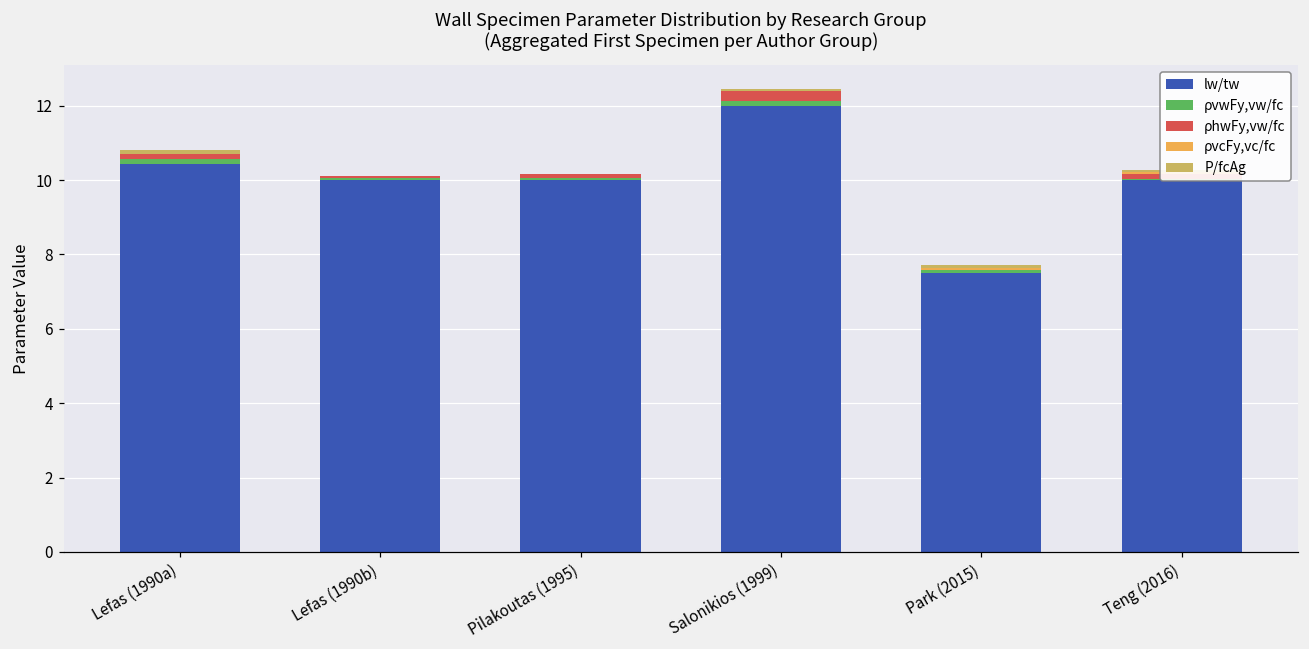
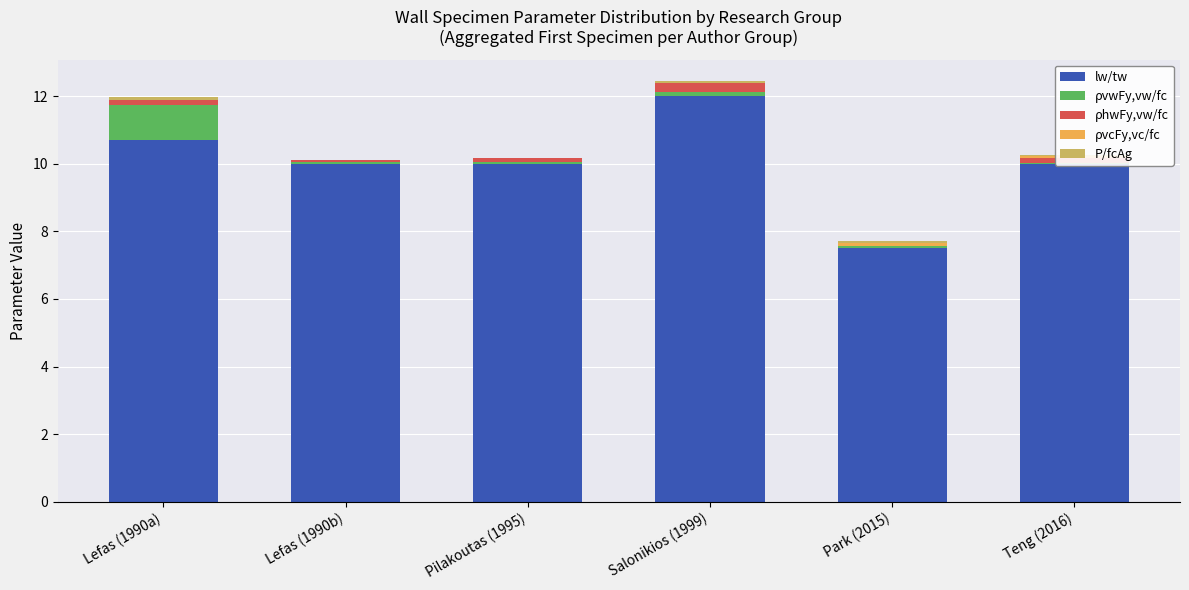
  {
    "lw/tw": {
-     "Lefas (1990a)": 10.4,
+     "Lefas (1990a)": 10.7,
      "Lefas (1990b)": 10.0,
      "Pilakoutas (1995)": 10.0,
      "Salonikios (1999)": 12.0,
      "Park (2015)": 7.5
    },
    "ρvwFy,vw/fc": {
-     "Lefas (1990a)": 0.1,
+     "Lefas (1990a)": 1.0,
      "Salonikios (1999)": 0.1
    },
    "ρhwFy,vw/fc": {
      "Lefas (1990a)": 0.1,
      "Pilakoutas (1995)": 0.1,
      "Salonikios (1999)": 0.3,
      "Park (2015)": 0.0
    }
  }
